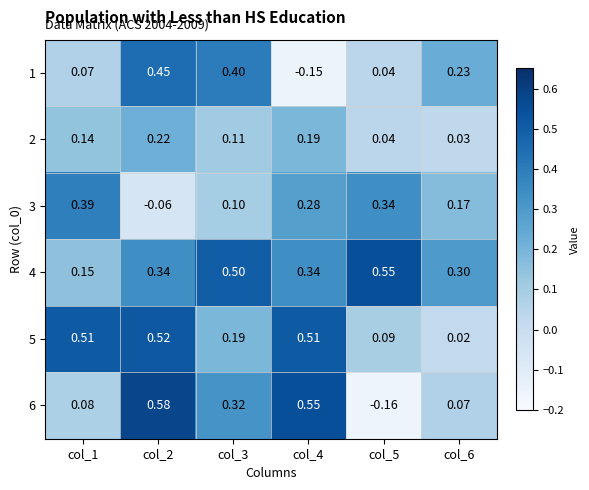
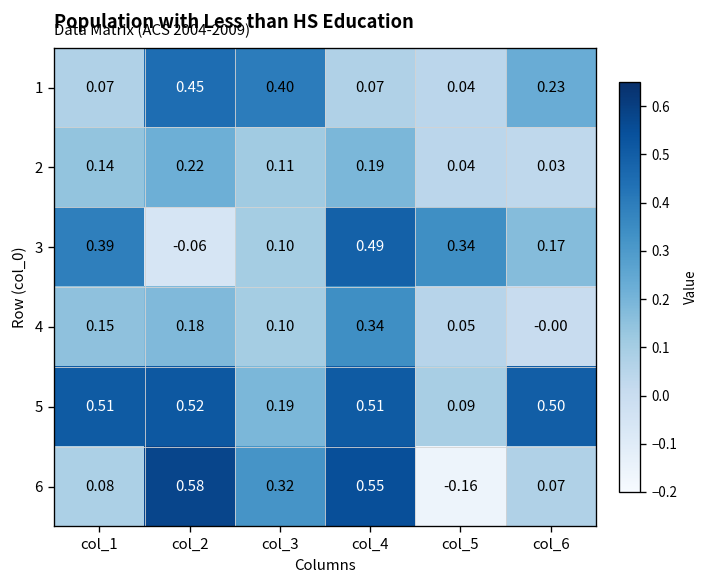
  {
    "1": {
      "col_1": 0.07,
      "col_2": 0.45,
      "col_3": 0.40,
-     "col_4": -0.15,
+     "col_4": 0.07,
      "col_5": 0.04,
      "col_6": 0.23
    },
    "2": {
      "col_1": 0.14,
      "col_2": 0.22,
      "col_3": 0.11,
      "col_4": 0.19,
      "col_5": 0.04,
      "col_6": 0.03
    },
    "3": {
      "col_1": 0.39,
      "col_2": -0.06,
      "col_3": 0.10,
-     "col_4": 0.28,
+     "col_4": 0.49,
      "col_5": 0.34,
      "col_6": 0.17
    },
    "4": {
      "col_1": 0.15,
-     "col_2": 0.34,
-     "col_3": 0.50,
+     "col_2": 0.18,
+     "col_3": 0.10,
      "col_4": 0.34,
-     "col_5": 0.55,
-     "col_6": 0.30
+     "col_5": 0.05,
+     "col_6": -0.00
    },
    "5": {
      "col_1": 0.51,
      "col_2": 0.52,
      "col_3": 0.19,
      "col_4": 0.51,
      "col_5": 0.09,
-     "col_6": 0.02
+     "col_6": 0.50
    },
    "6": {
      "col_1": 0.08,
      "col_2": 0.58,
      "col_3": 0.32,
      "col_4": 0.55,
      "col_5": -0.16,
      "col_6": 0.07
    }
  }
